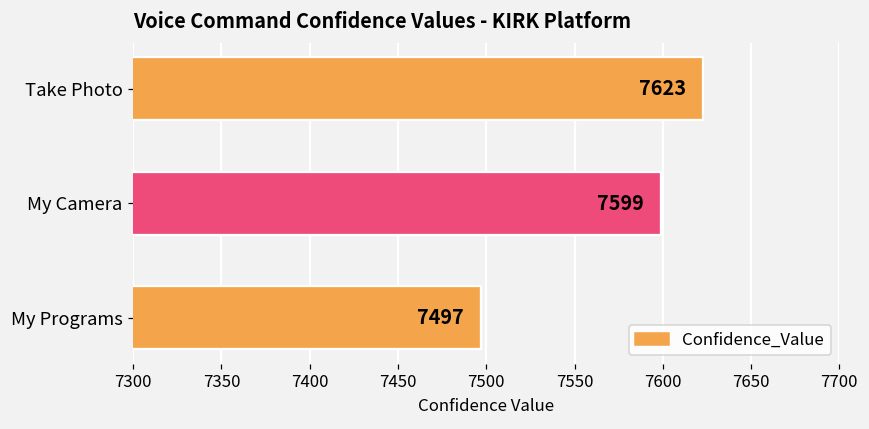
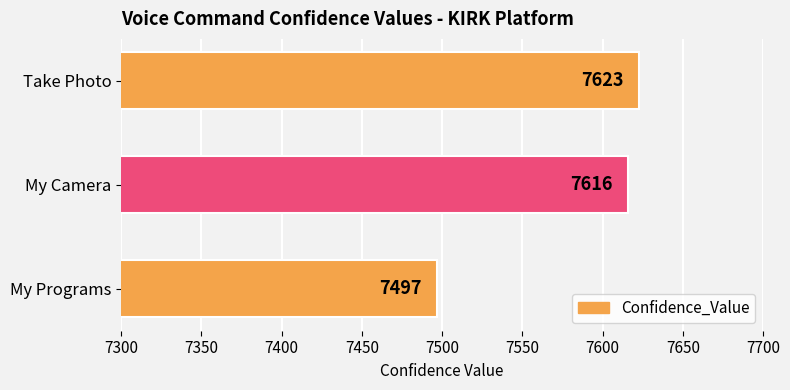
  {
    "Take Photo": 7623,
-   "My Camera": 7599,
+   "My Camera": 7616,
    "My Programs": 7497
  }
